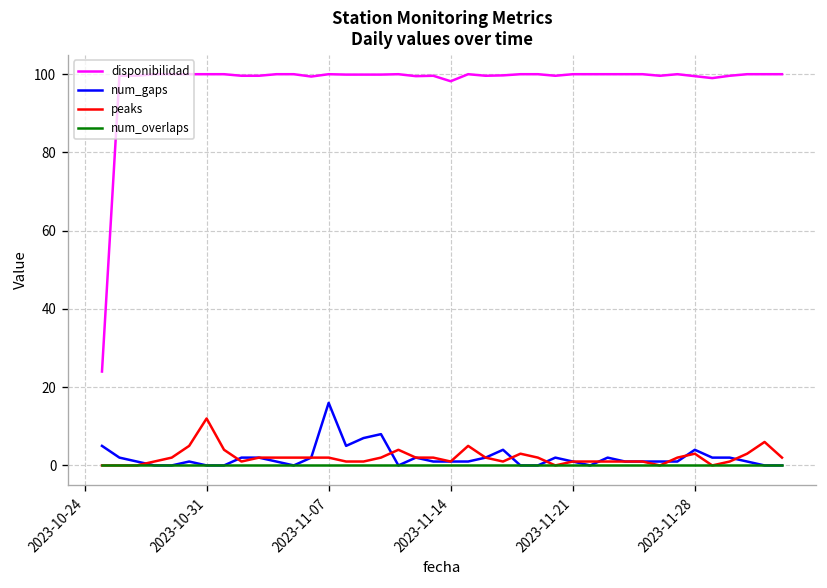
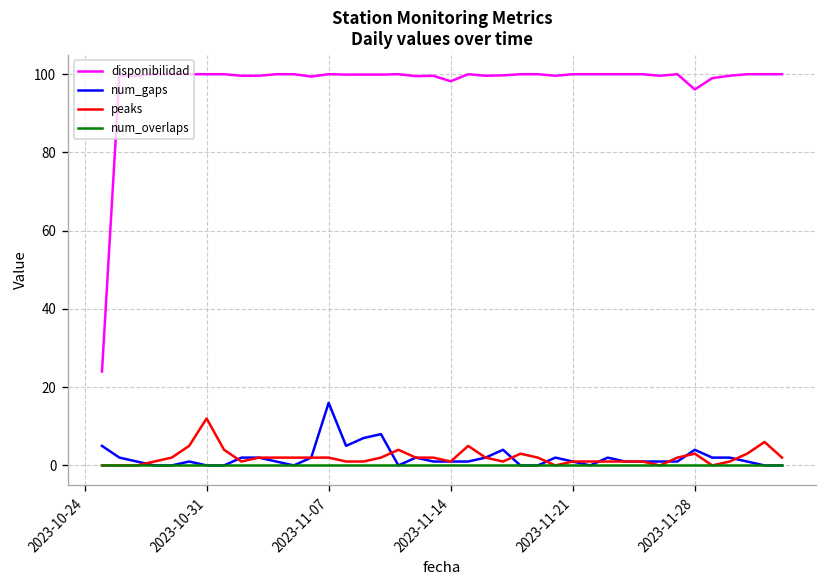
  {
    "disponibilidad": {
      "2023-10-31": 100,
      "2023-11-07": 100,
      "2023-11-14": 98,
      "2023-11-21": 100,
-     "2023-11-28": 100
+     "2023-11-28": 96
    },
    "num_gaps": {
      "2023-11-07": 16,
      "2023-11-28": 4
    },
    "peaks": {
      "2023-10-31": 12,
      "2023-11-07": 2,
      "2023-11-28": 3
    },
    "num_overlaps": {
      "2023-11-07": 0,
      "2023-11-14": 0,
      "2023-11-21": 0,
      "2023-11-28": 0
    }
  }
